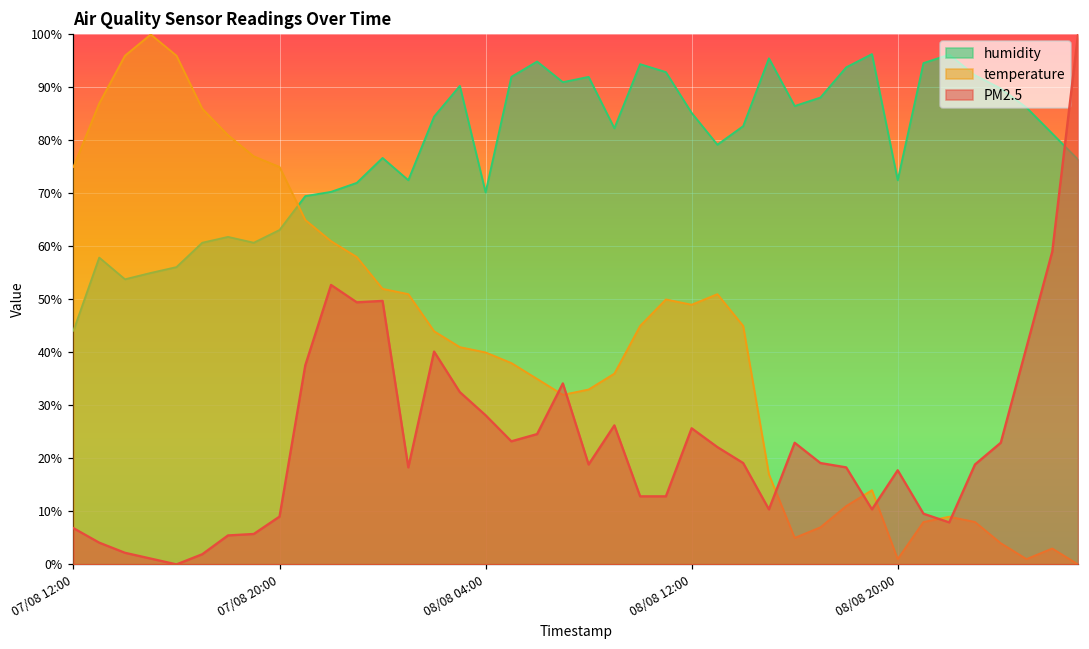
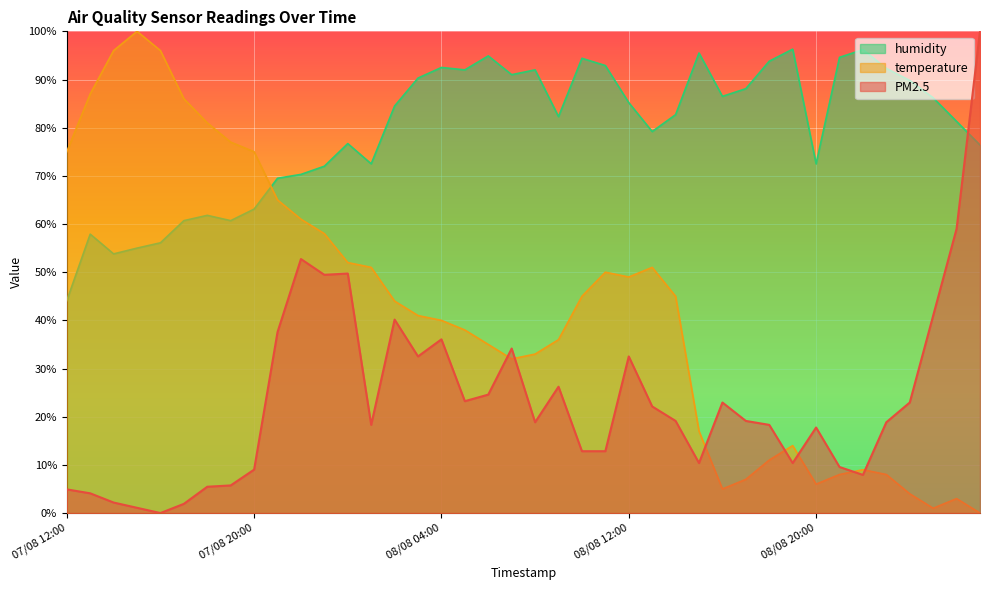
  {
    "humidity": {
      "07/08 12:00": "44%",
      "07/08 20:00": "63%",
-     "08/08 04:00": "70%",
+     "08/08 04:00": "93%",
      "08/08 12:00": "85%",
      "08/08 20:00": "73%"
    },
    "temperature": {
      "07/08 12:00": "75%",
      "07/08 20:00": "75%",
      "08/08 04:00": "40%",
      "08/08 12:00": "49%",
-     "08/08 20:00": "1%"
+     "08/08 20:00": "6%"
    },
    "PM2.5": {
-     "07/08 12:00": "7%",
+     "07/08 12:00": "5%",
      "07/08 20:00": "9%",
-     "08/08 04:00": "28%",
-     "08/08 12:00": "26%",
+     "08/08 04:00": "36%",
+     "08/08 12:00": "33%",
      "08/08 20:00": "18%"
    }
  }
